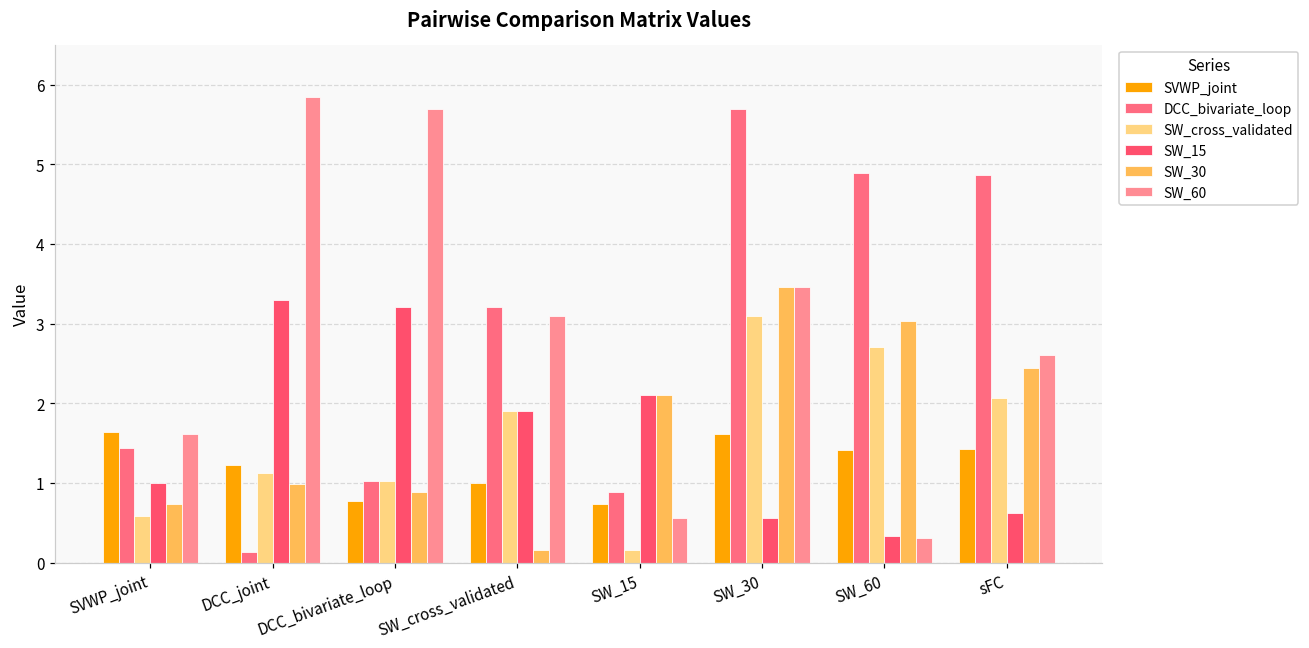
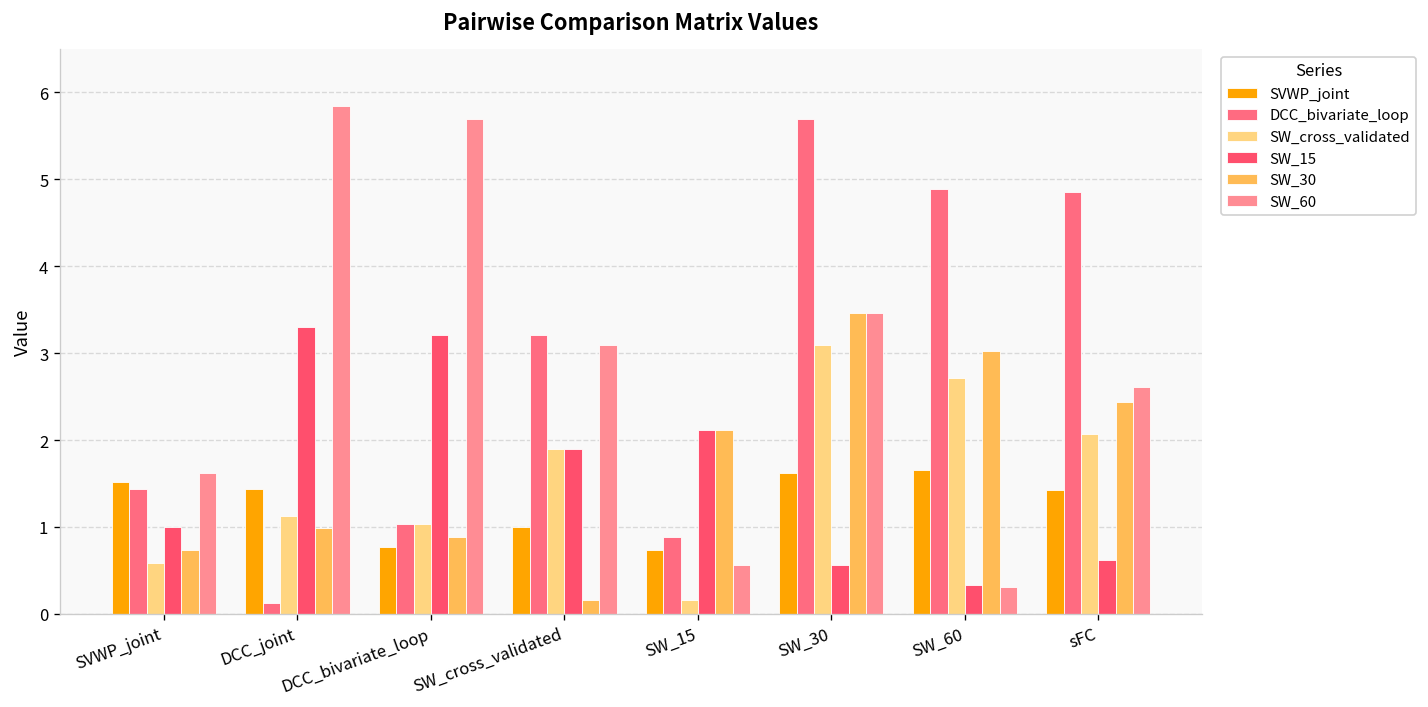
  {
    "SVWP_joint": {
-     "SVWP_joint": 1.6,
-     "DCC_joint": 1.2,
+     "SVWP_joint": 1.5,
+     "DCC_joint": 1.4,
      "DCC_bivariate_loop": 0.8,
      "SW_cross_validated": 1.0,
      "SW_15": 0.7,
      "SW_30": 1.6,
-     "SW_60": 1.4,
+     "SW_60": 1.7,
      "sFC": 1.4
    }
  }
